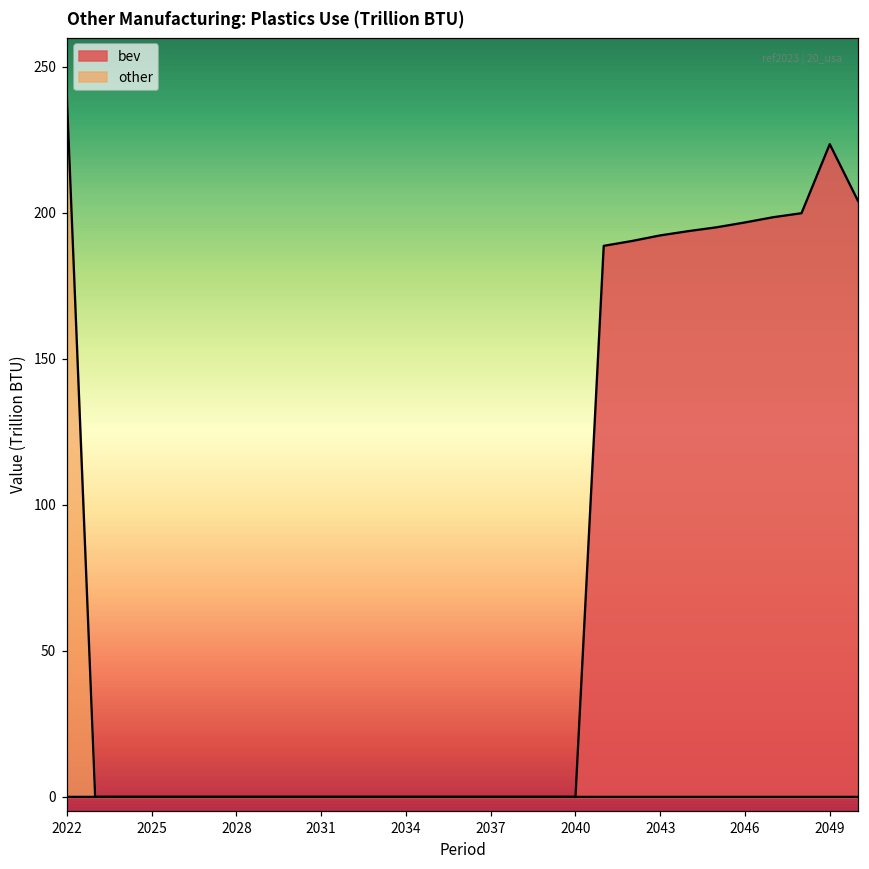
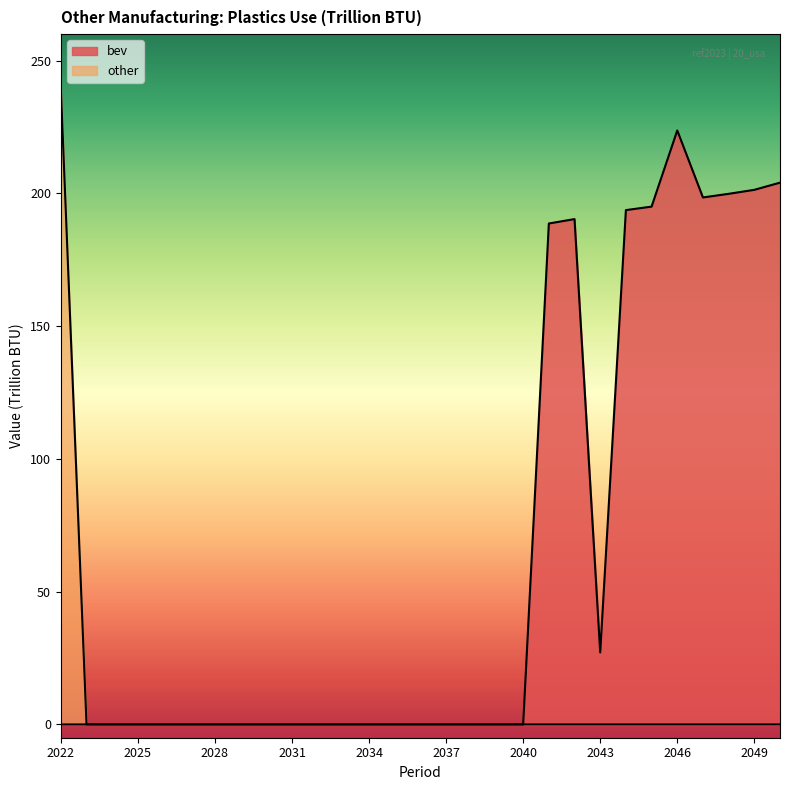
  {
    "bev": {
      "2022": 0,
-     "2043": 192,
-     "2046": 197,
-     "2049": 224
+     "2043": 27,
+     "2046": 224,
+     "2049": 201
    },
    "other": {
      "2022": 240,
      "2043": 0,
      "2046": 0,
      "2049": 0
    }
  }
